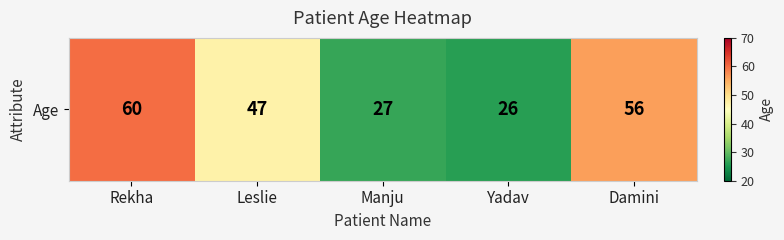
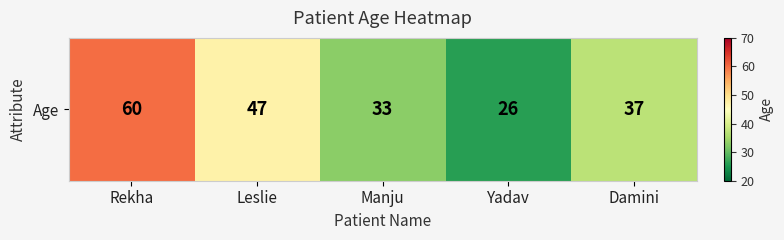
  {
    "Age": {
      "Rekha": 60,
      "Leslie": 47,
-     "Manju": 27,
+     "Manju": 33,
      "Yadav": 26,
-     "Damini": 56
+     "Damini": 37
    }
  }
